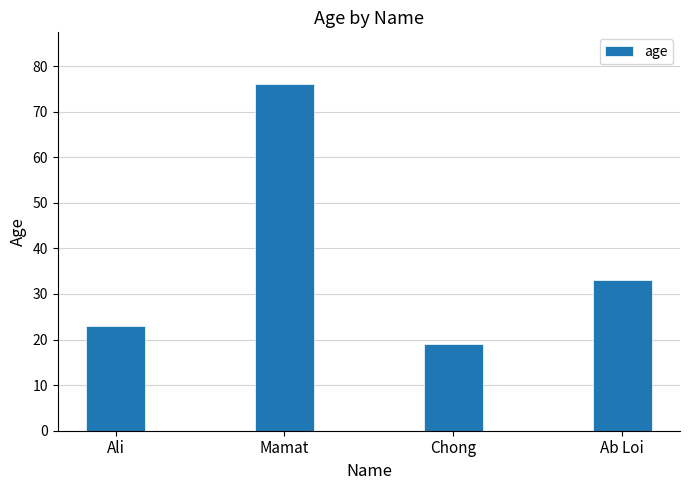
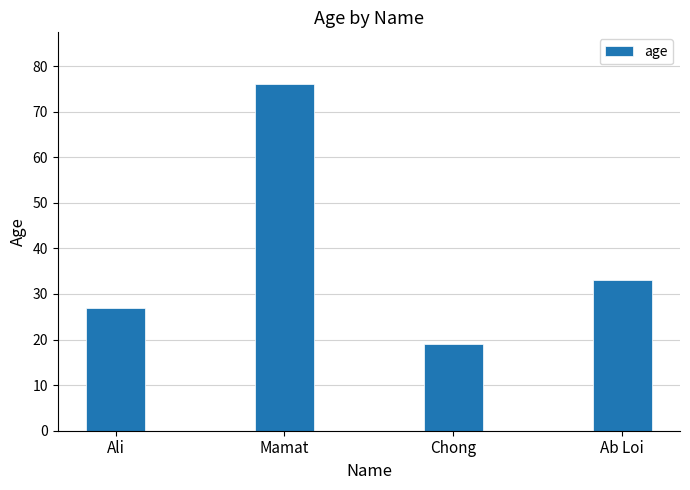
  {
-   "Ali": 23,
+   "Ali": 27,
    "Mamat": 76,
    "Chong": 19,
    "Ab Loi": 33
  }
